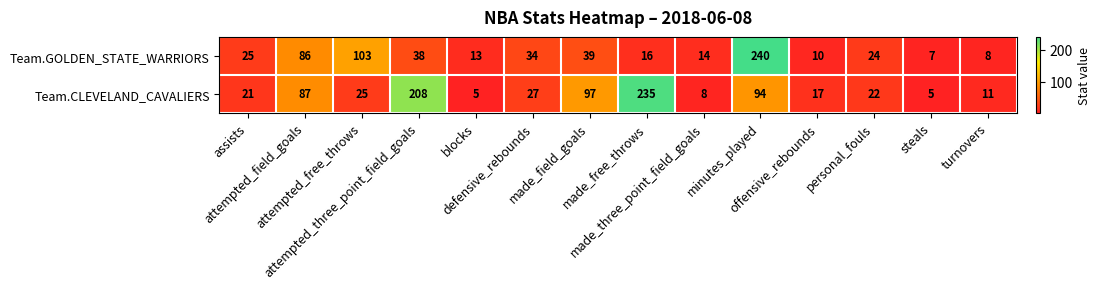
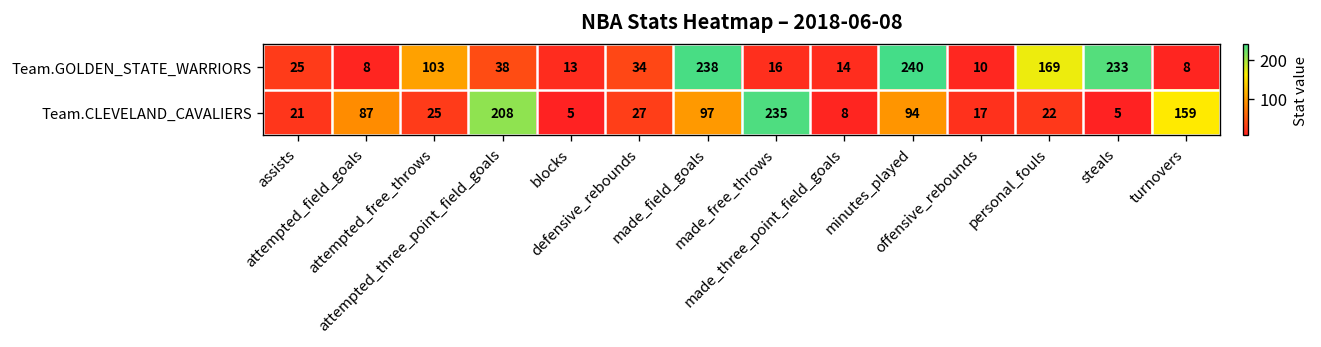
  {
    "Team.GOLDEN_STATE_WARRIORS": {
      "assists": 25,
-     "attempted_field_goals": 86,
+     "attempted_field_goals": 8,
      "attempted_free_throws": 103,
      "attempted_three_point_field_goals": 38,
      "blocks": 13,
      "defensive_rebounds": 34,
-     "made_field_goals": 39,
+     "made_field_goals": 238,
      "made_free_throws": 16,
      "made_three_point_field_goals": 14,
      "minutes_played": 240,
      "offensive_rebounds": 10,
-     "personal_fouls": 24,
-     "steals": 7,
+     "personal_fouls": 169,
+     "steals": 233,
      "turnovers": 8
    },
    "Team.CLEVELAND_CAVALIERS": {
      "assists": 21,
      "attempted_field_goals": 87,
      "attempted_free_throws": 25,
      "attempted_three_point_field_goals": 208,
      "blocks": 5,
      "defensive_rebounds": 27,
      "made_field_goals": 97,
      "made_free_throws": 235,
      "made_three_point_field_goals": 8,
      "minutes_played": 94,
      "offensive_rebounds": 17,
      "personal_fouls": 22,
      "steals": 5,
-     "turnovers": 11
+     "turnovers": 159
    }
  }
